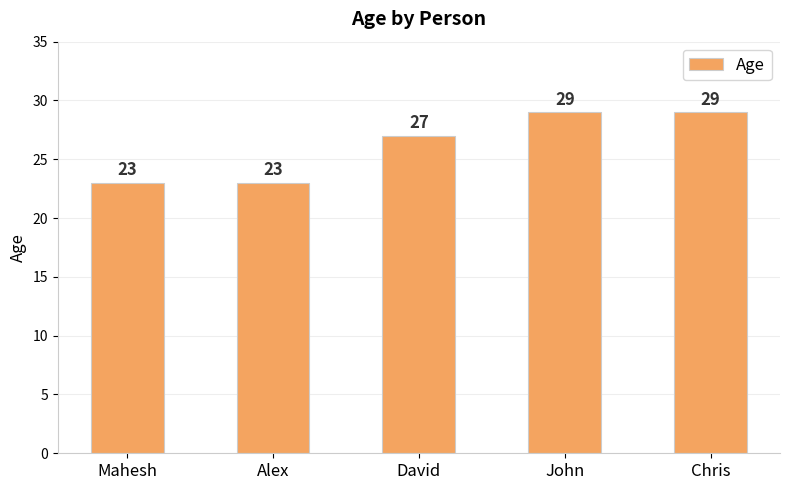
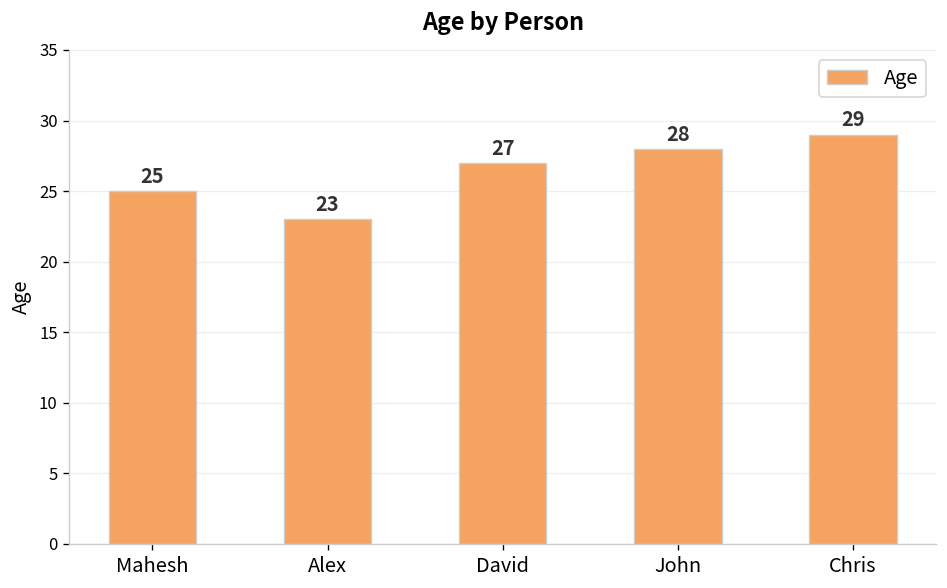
  {
-   "Mahesh": 23,
+   "Mahesh": 25,
    "Alex": 23,
    "David": 27,
-   "John": 29,
+   "John": 28,
    "Chris": 29
  }
